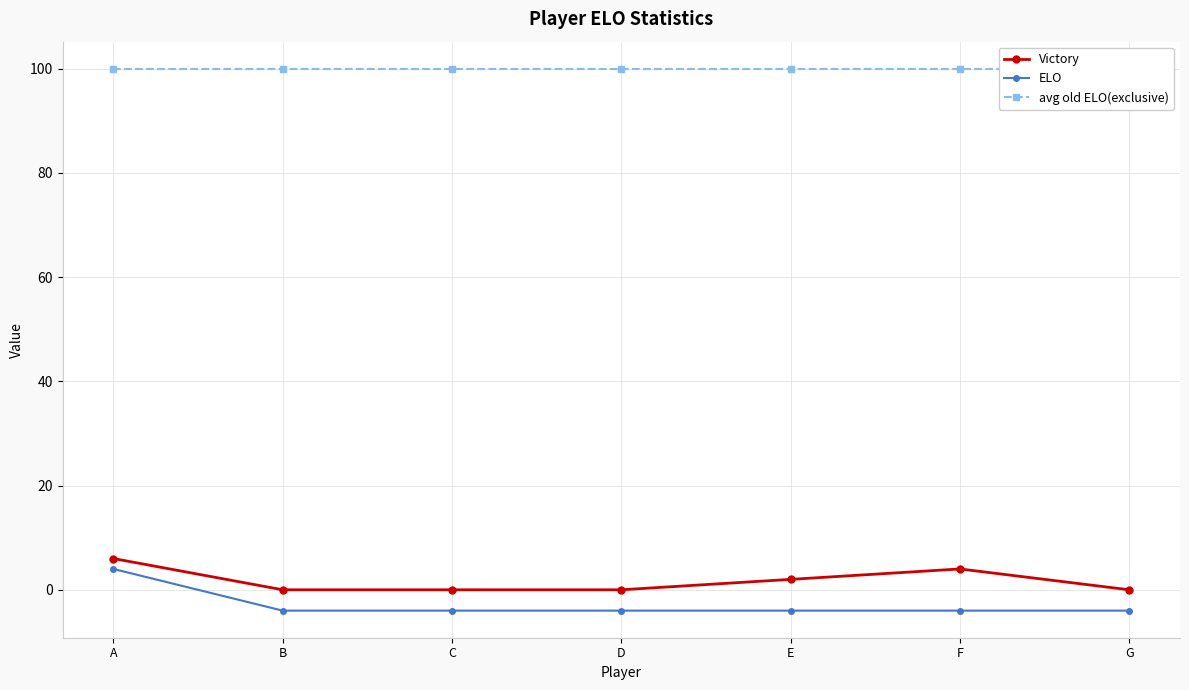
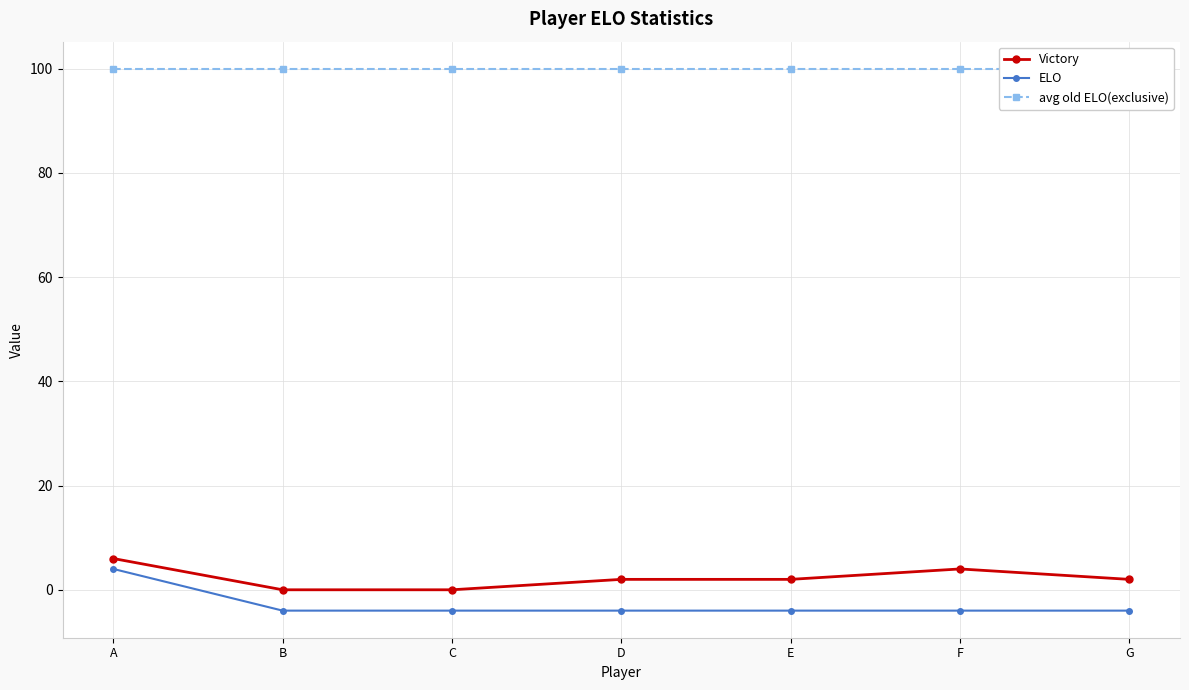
  {
    "Victory": {
      "A": 6,
      "B": 0,
      "C": 0,
-     "D": 0,
+     "D": 2,
      "E": 2,
      "F": 4,
-     "G": 0
+     "G": 2
    },
    "ELO": {
      "A": 4,
      "B": -4,
      "C": -4,
      "D": -4,
      "E": -4,
      "F": -4,
      "G": -4
    },
    "avg old ELO(exclusive)": {
      "A": 100,
      "B": 100,
      "C": 100,
      "D": 100,
      "E": 100,
      "F": 100
    }
  }
